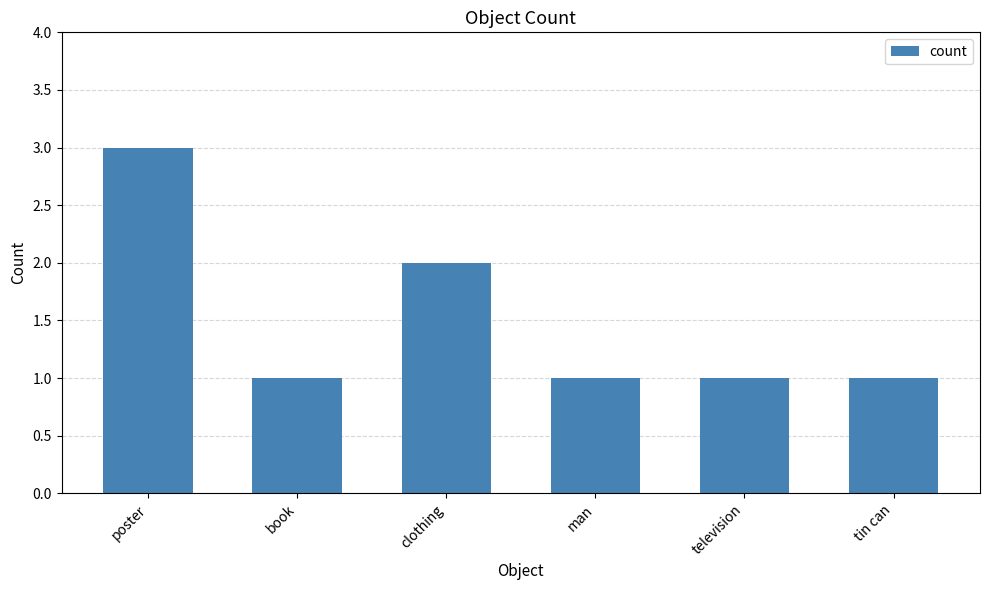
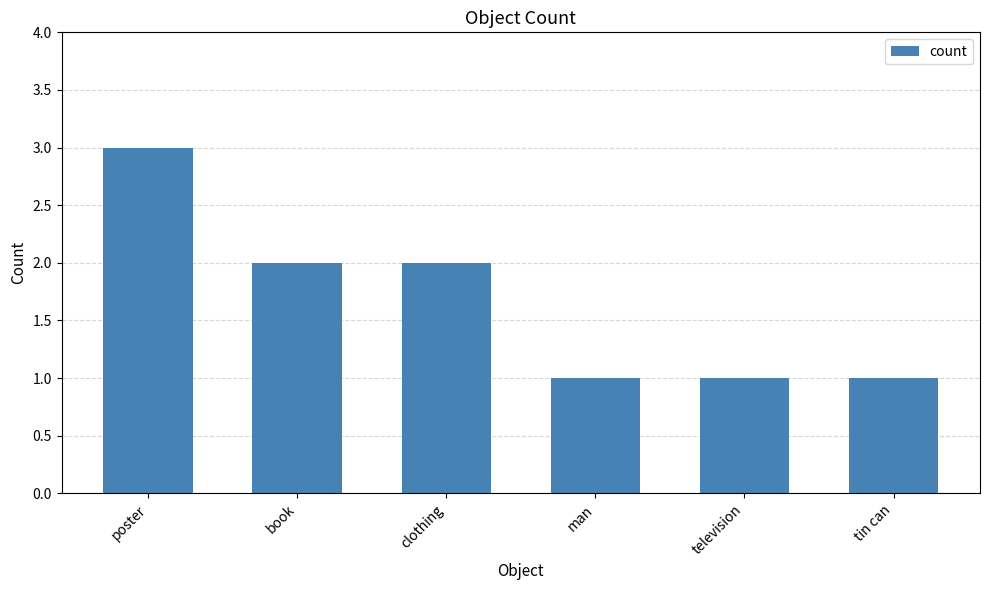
  {
    "poster": 3,
-   "book": 1,
+   "book": 2,
    "clothing": 2,
    "man": 1,
    "television": 1,
    "tin can": 1
  }
